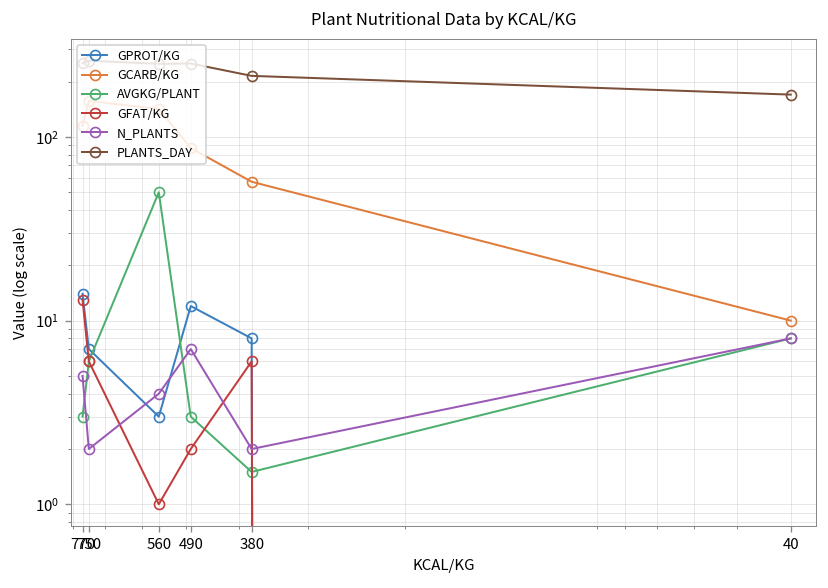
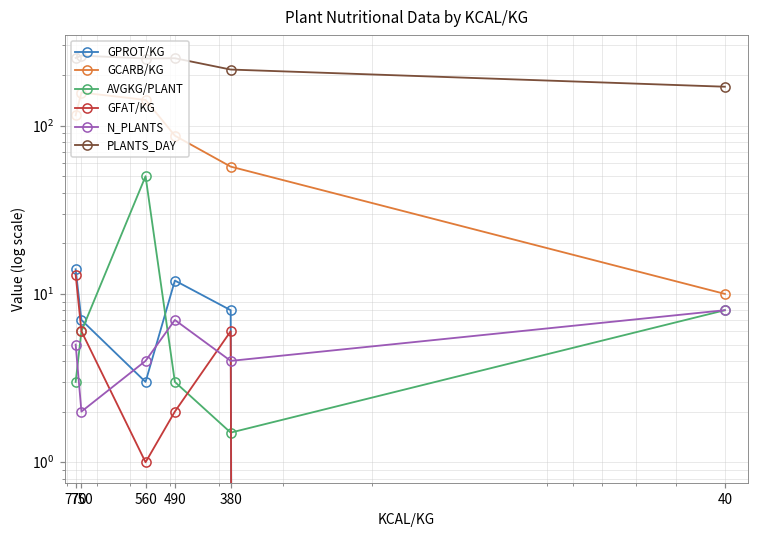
  {
    "GPROT/KG": {
      "560": 3,
      "490": 12,
      "380": 8
    },
    "GCARB/KG": {
      "380": 57,
      "40": 10
    },
    "AVGKG/PLANT": {
      "560": 50,
      "490": 3,
      "380": 1.5
    },
    "GFAT/KG": {
      "560": 1,
      "490": 2,
      "380": 6
    },
    "N_PLANTS": {
      "560": 4,
      "490": 7,
-     "380": 2
+     "380": 4
    },
    "PLANTS_DAY": {
      "380": 220,
      "40": 170
    }
  }
